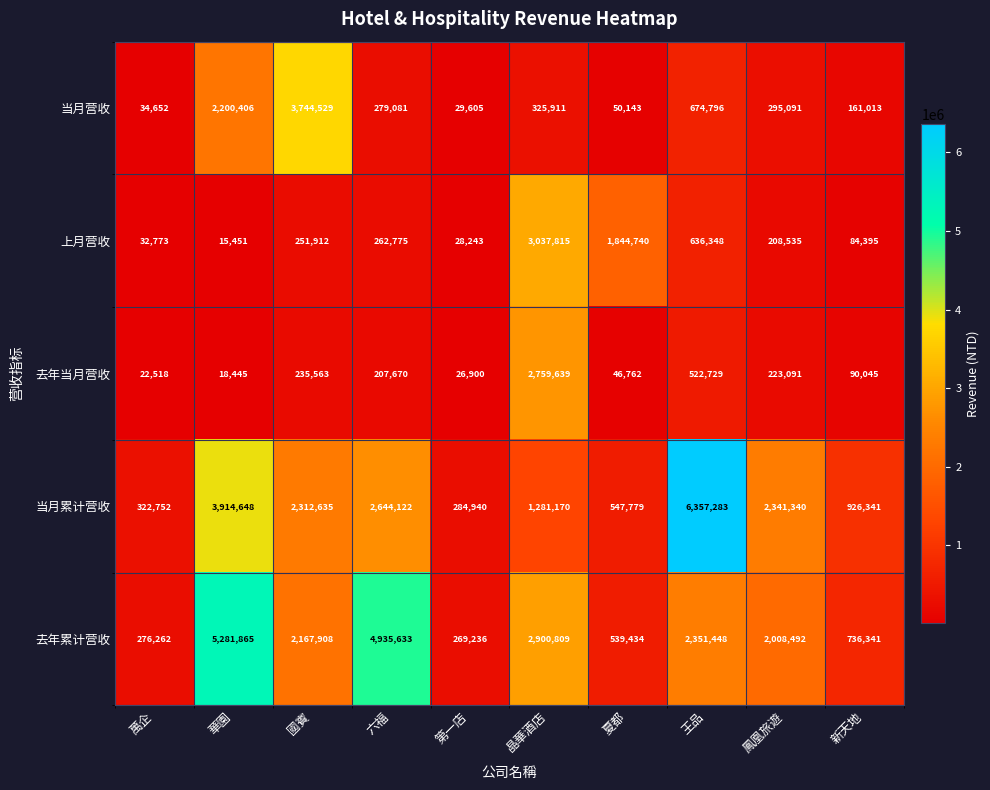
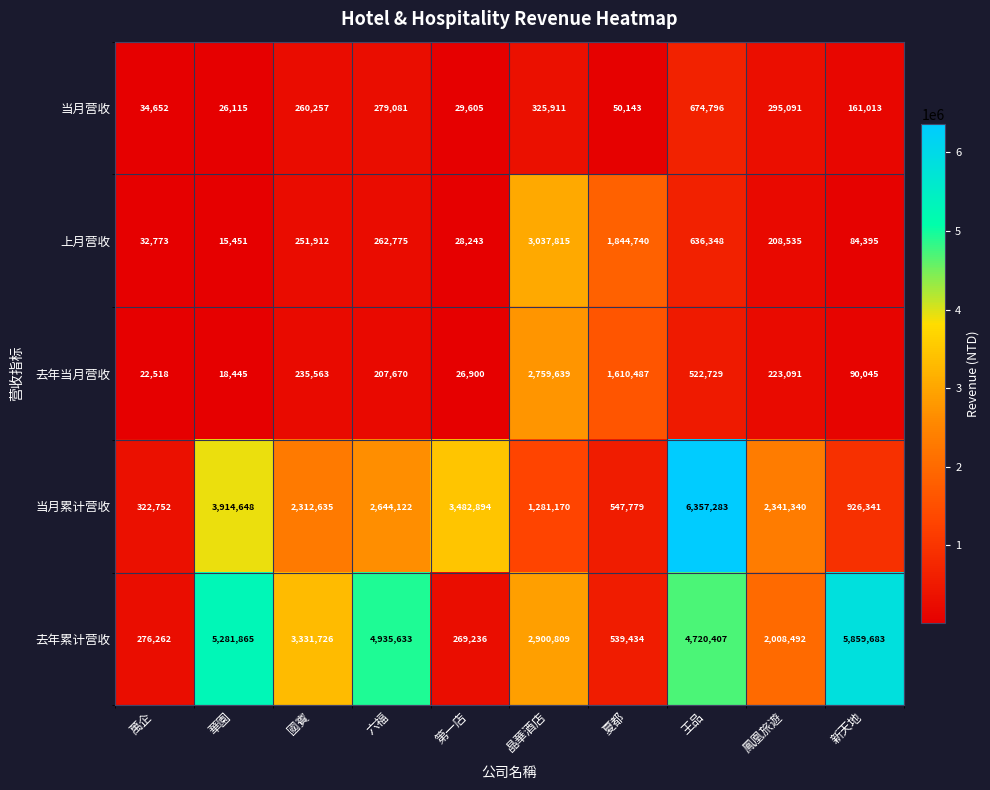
  {
    "当月营收": {
      "萬企": "34,652",
-     "華園": "2,200,406",
-     "國賓": "3,744,529",
+     "華園": "26,115",
+     "國賓": "260,257",
      "六福": "279,081",
      "第一店": "29,605",
      "晶華酒店": "325,911",
      "夏都": "50,143",
      "王品": "674,796",
      "鳳凰旅遊": "295,091",
      "新天地": "161,013"
    },
    "上月营收": {
      "萬企": "32,773",
      "華園": "15,451",
      "國賓": "251,912",
      "六福": "262,775",
      "第一店": "28,243",
      "晶華酒店": "3,037,815",
      "夏都": "1,844,740",
      "王品": "636,348",
      "鳳凰旅遊": "208,535",
      "新天地": "84,395"
    },
    "去年当月营收": {
      "萬企": "22,518",
      "華園": "18,445",
      "國賓": "235,563",
      "六福": "207,670",
      "第一店": "26,900",
      "晶華酒店": "2,759,639",
-     "夏都": "46,762",
+     "夏都": "1,610,487",
      "王品": "522,729",
      "鳳凰旅遊": "223,091",
      "新天地": "90,045"
    },
    "当月累计营收": {
      "萬企": "322,752",
      "華園": "3,914,648",
      "國賓": "2,312,635",
      "六福": "2,644,122",
-     "第一店": "284,940",
+     "第一店": "3,482,894",
      "晶華酒店": "1,281,170",
      "夏都": "547,779",
      "王品": "6,357,283",
      "鳳凰旅遊": "2,341,340",
      "新天地": "926,341"
    },
    "去年累计营收": {
      "萬企": "276,262",
      "華園": "5,281,865",
-     "國賓": "2,167,908",
+     "國賓": "3,331,726",
      "六福": "4,935,633",
      "第一店": "269,236",
      "晶華酒店": "2,900,809",
      "夏都": "539,434",
-     "王品": "2,351,448",
+     "王品": "4,720,407",
      "鳳凰旅遊": "2,008,492",
-     "新天地": "736,341"
+     "新天地": "5,859,683"
    }
  }
